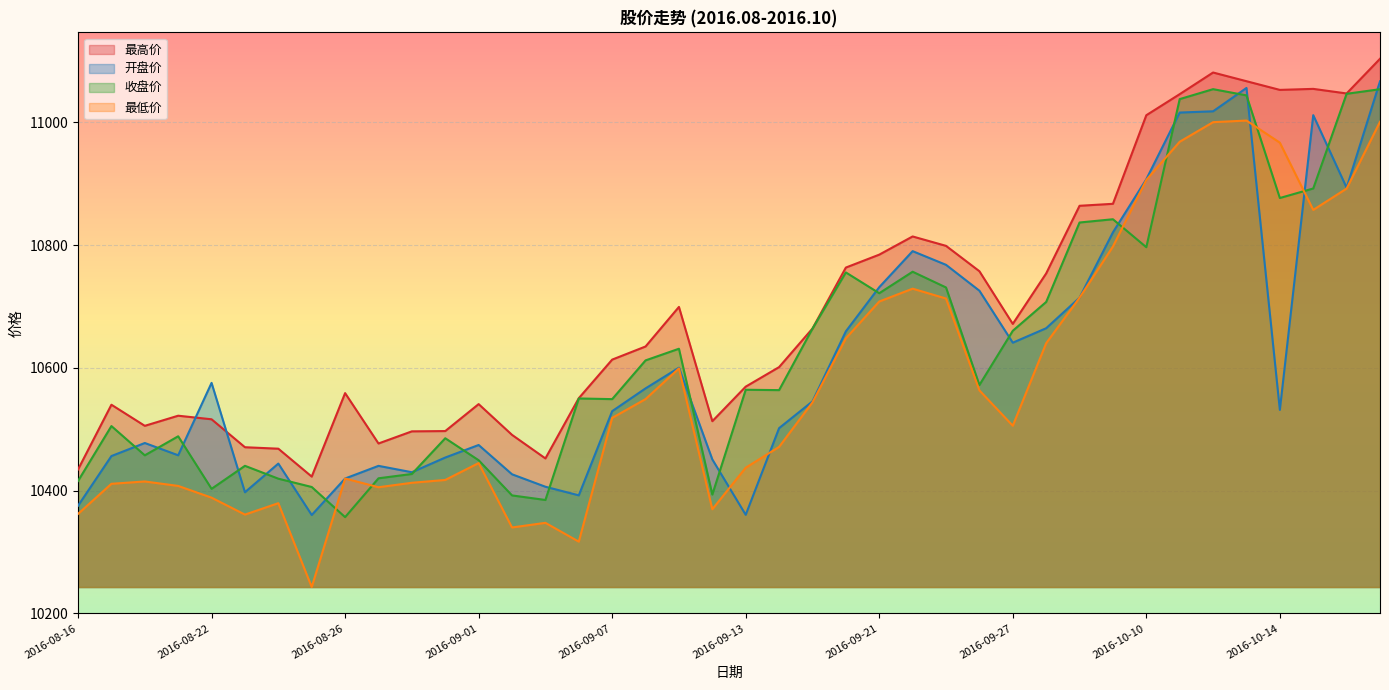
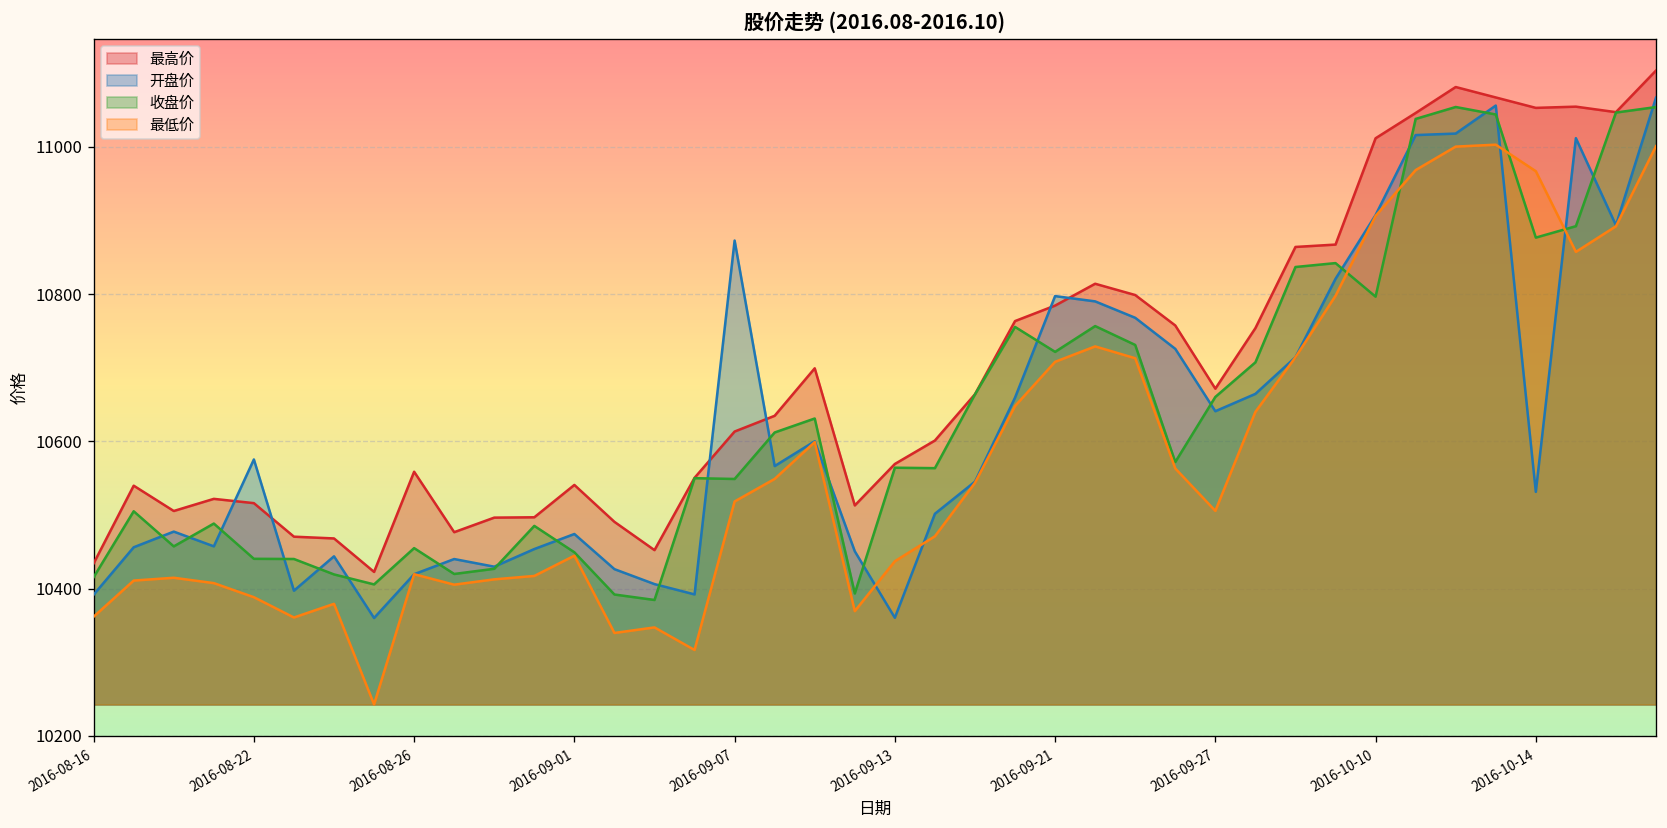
  {
    "开盘价": {
-     "2016-08-16": 10380,
+     "2016-08-16": 10390,
      "2016-08-22": 10580,
      "2016-09-01": 10470,
-     "2016-09-07": 10530,
+     "2016-09-07": 10870,
      "2016-09-13": 10360,
-     "2016-09-21": 10730,
+     "2016-09-21": 10800,
      "2016-09-27": 10640,
      "2016-10-14": 10530
    },
    "收盘价": {
      "2016-08-16": 10420,
-     "2016-08-22": 10400,
-     "2016-08-26": 10360,
+     "2016-08-22": 10440,
+     "2016-08-26": 10460,
      "2016-09-01": 10450,
      "2016-09-07": 10550,
      "2016-09-13": 10560,
      "2016-09-21": 10720,
      "2016-09-27": 10660,
      "2016-10-10": 10800,
      "2016-10-14": 10880
    }
  }
